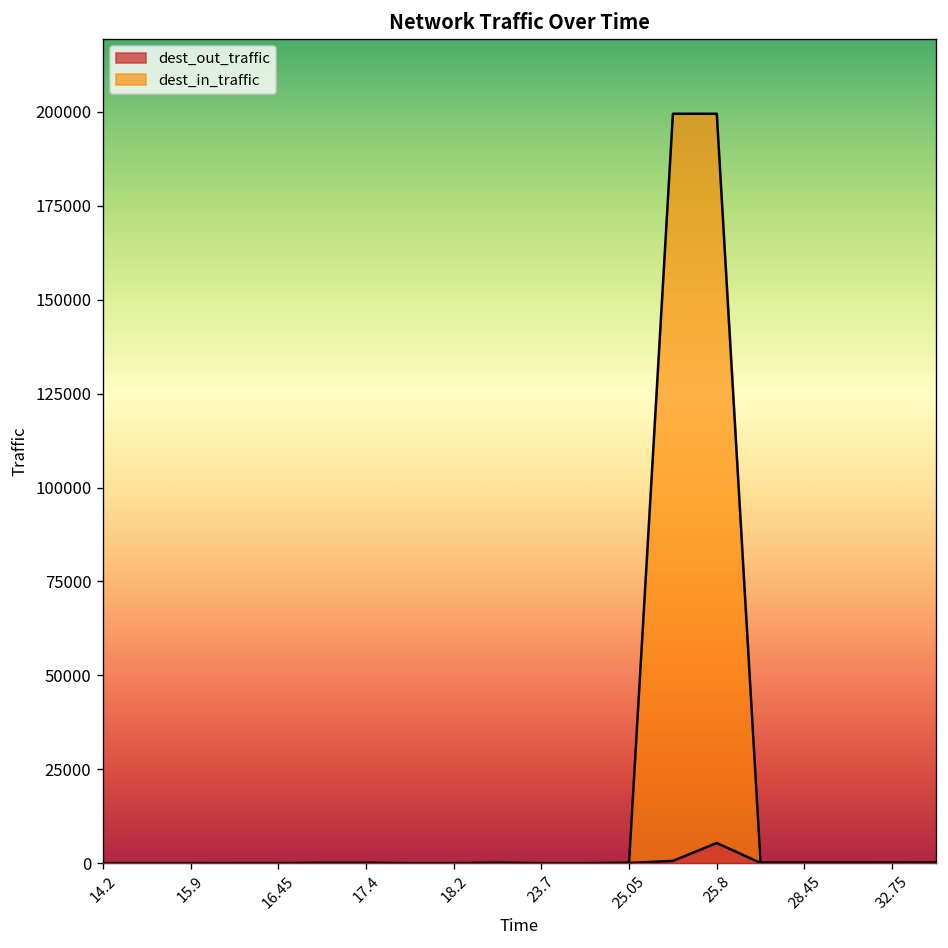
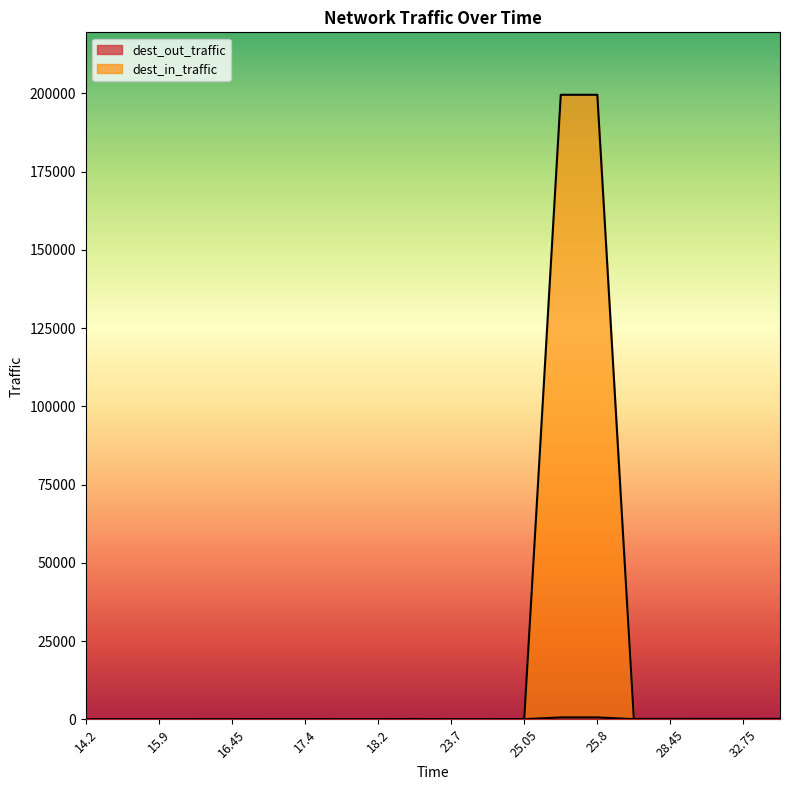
  {
    "dest_out_traffic": {
-     "25.8": 5000
+     "25.8": 1000
    },
    "dest_in_traffic": {
      "25.8": 200000
    }
  }
